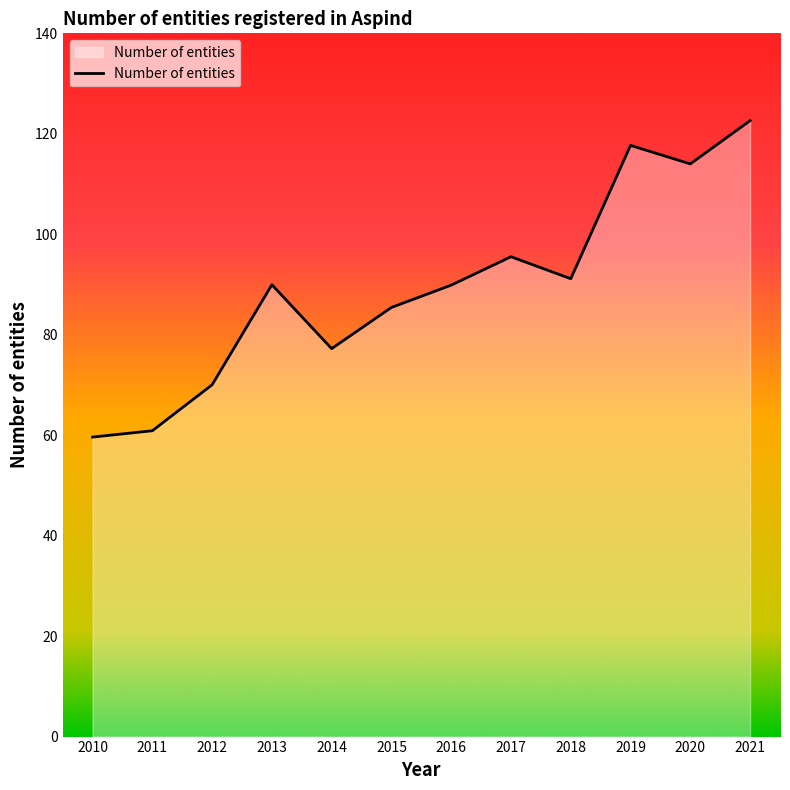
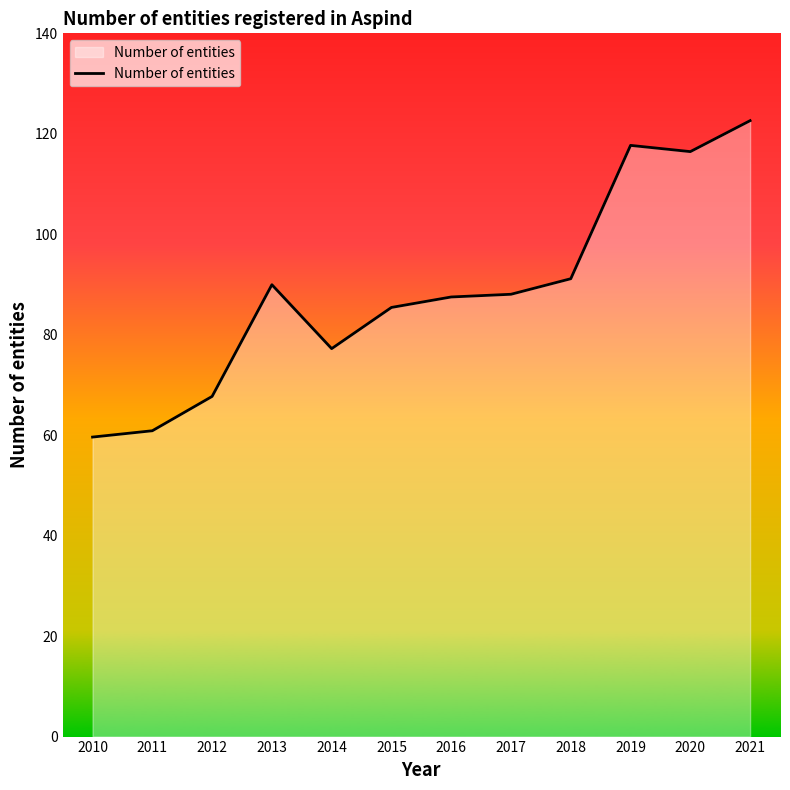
  {
    "2010": 60,
    "2011": 61,
-   "2012": 70,
+   "2012": 68,
    "2013": 90,
    "2014": 77,
    "2015": 85,
-   "2016": 90,
-   "2017": 96,
+   "2016": 88,
+   "2017": 88,
    "2018": 91,
    "2019": 118,
-   "2020": 114,
+   "2020": 116,
    "2021": 123
  }
